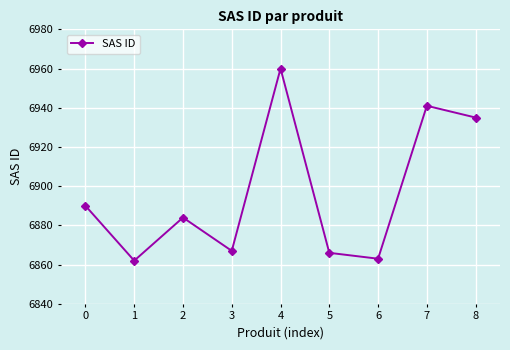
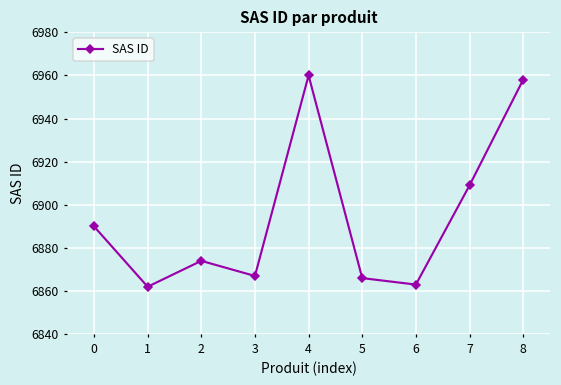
  {
    "0": 6890,
    "1": 6862,
-   "2": 6884,
+   "2": 6874,
    "3": 6867,
    "4": 6960,
    "5": 6866,
    "6": 6863,
-   "7": 6941,
-   "8": 6935
+   "7": 6909,
+   "8": 6958
  }
